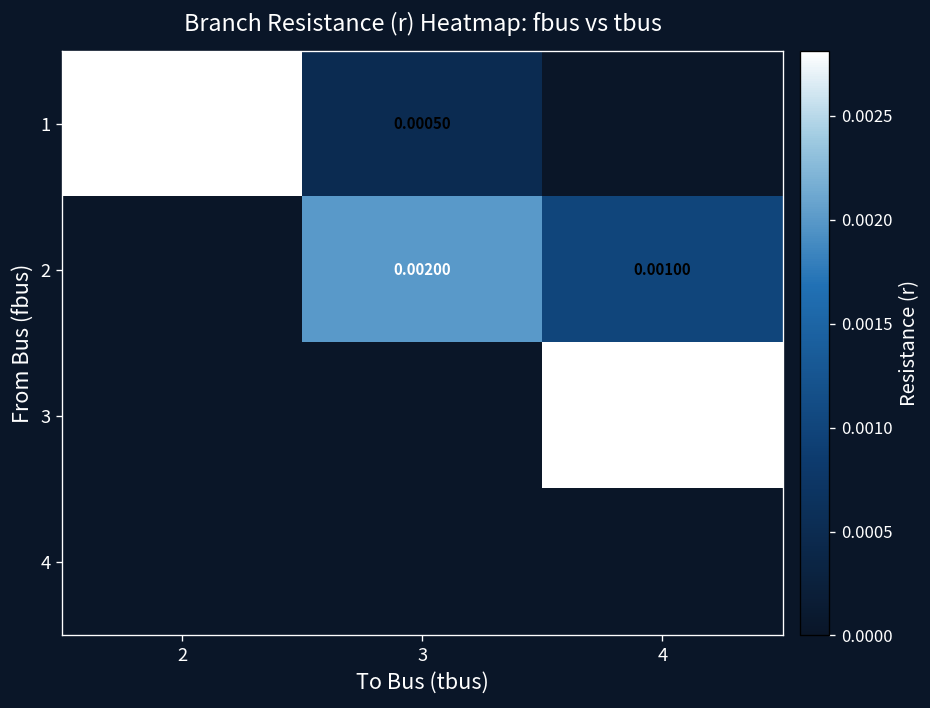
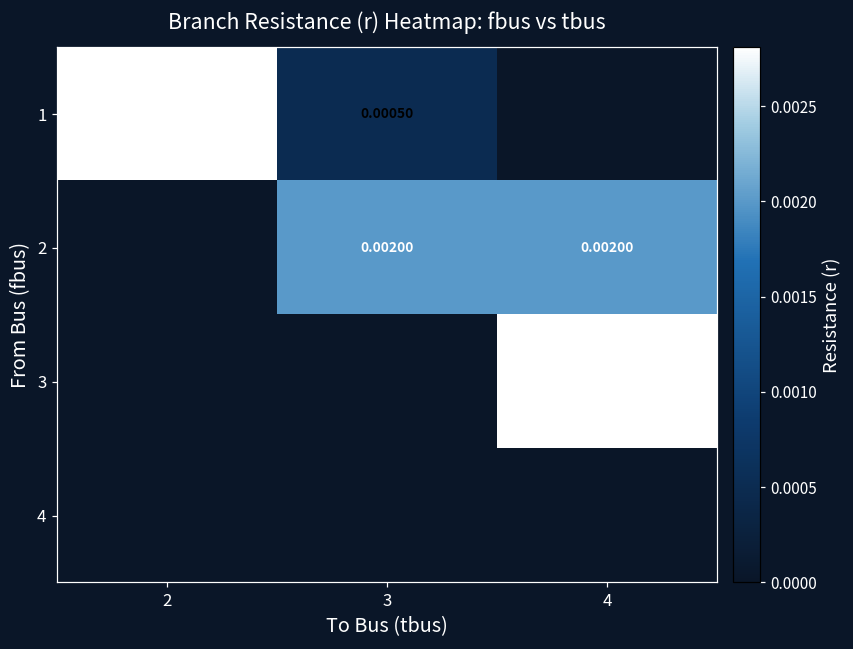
  {
    "1": {
      "3": 0.00050
    },
    "2": {
      "3": 0.00200,
-     "4": 0.00100
+     "4": 0.00200
    }
  }
